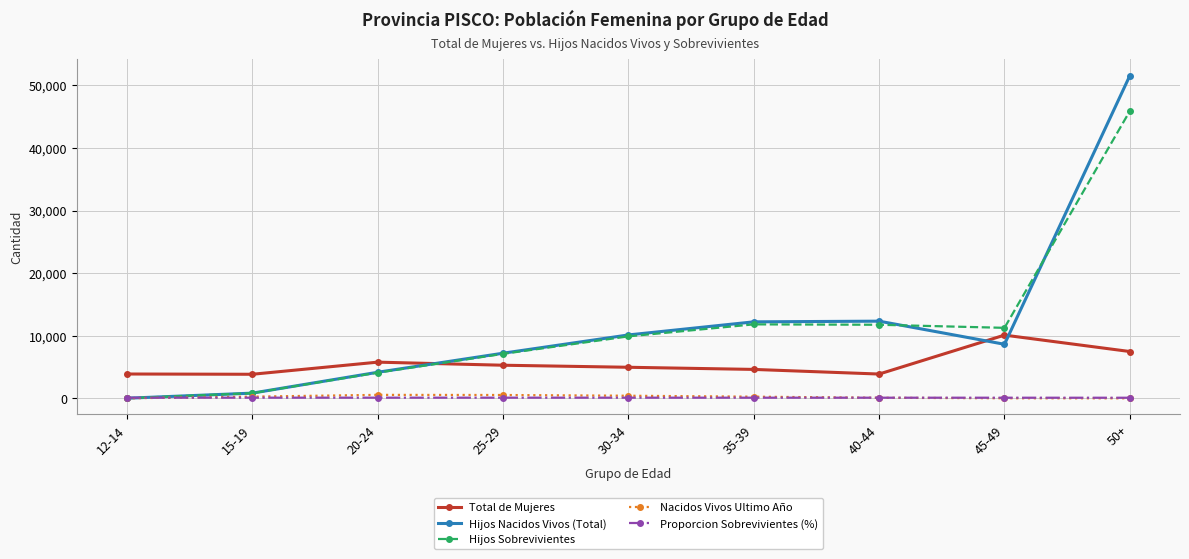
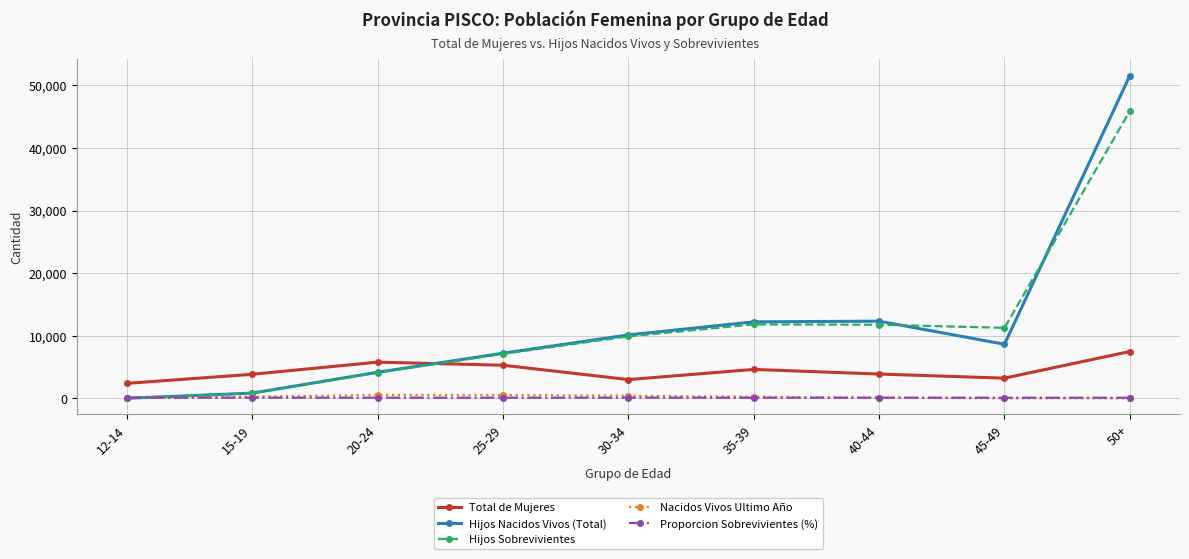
  {
    "Total de Mujeres": {
-     "12-14": "4,000",
+     "12-14": "2,000",
      "15-19": "4,000",
      "20-24": "6,000",
      "25-29": "5,000",
-     "30-34": "5,000",
+     "30-34": "3,000",
      "35-39": "5,000",
      "40-44": "4,000",
-     "45-49": "10,000",
+     "45-49": "3,000",
      "50+": "7,000"
    },
    "Hijos Nacidos Vivos (Total)": {
      "40-44": "12,000",
      "45-49": "9,000",
      "50+": "52,000"
    },
    "Hijos Sobrevivientes": {
      "40-44": "12,000",
      "45-49": "11,000",
      "50+": "46,000"
    },
    "Nacidos Vivos Ultimo Año": {
      "20-24": "1,000",
      "25-29": "1,000"
    },
    "Proporcion Sobrevivientes (%)": {
      "20-24": "0",
      "25-29": "0"
    }
  }
